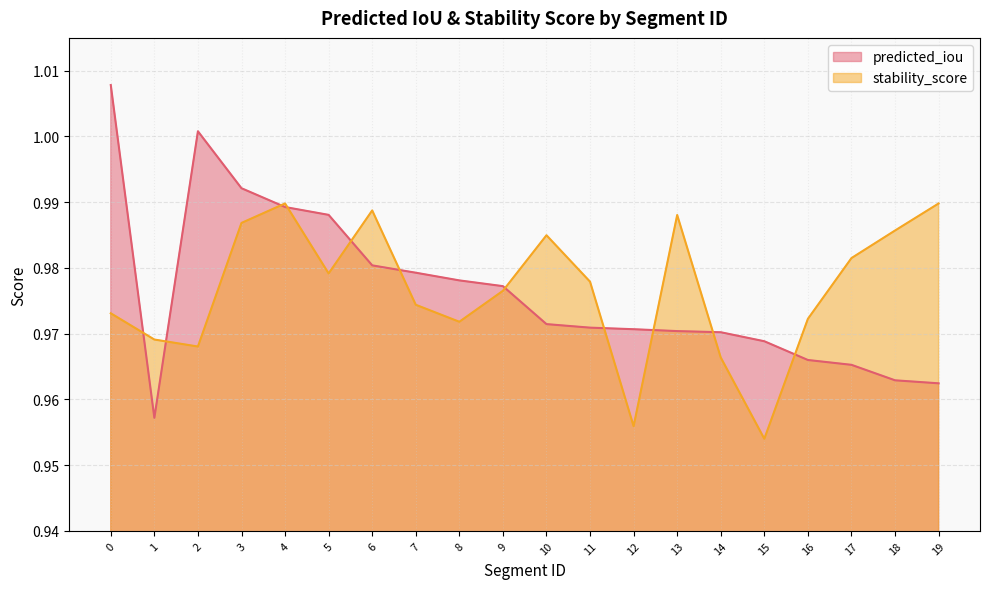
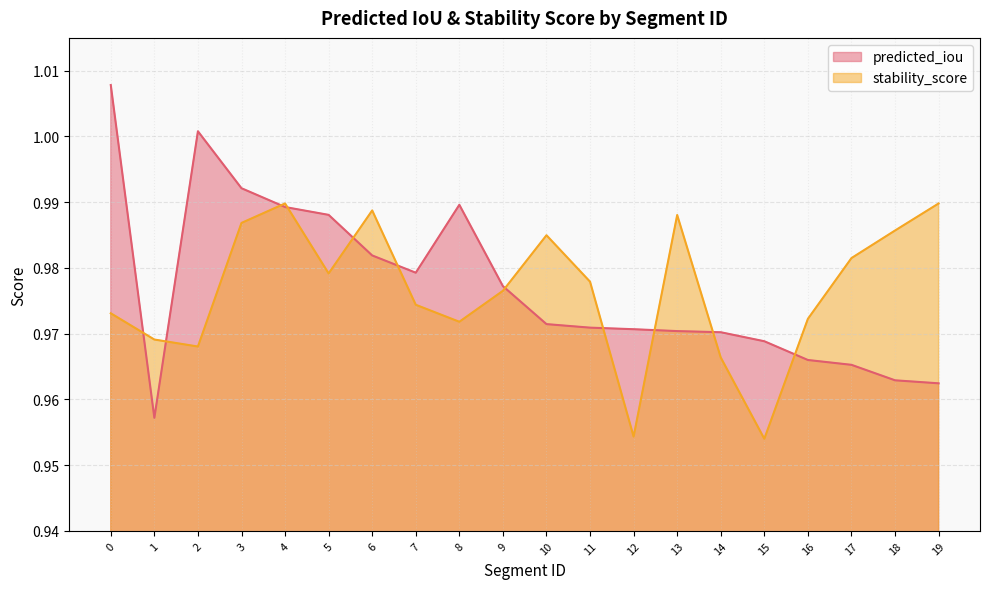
  {
    "predicted_iou": {
      "0": 1.008,
      "1": 0.957,
      "2": 1.001,
      "3": 0.992,
      "4": 0.989,
      "5": 0.988,
-     "6": 0.980,
+     "6": 0.982,
      "7": 0.979,
-     "8": 0.978,
+     "8": 0.990,
      "9": 0.977,
      "10": 0.971,
      "11": 0.971,
      "12": 0.971,
      "13": 0.970,
      "14": 0.970,
      "15": 0.969,
      "16": 0.966,
      "17": 0.965,
      "18": 0.963,
      "19": 0.962
    },
    "stability_score": {
      "0": 0.973,
      "1": 0.969,
      "2": 0.968,
      "3": 0.987,
      "4": 0.990,
      "5": 0.979,
      "6": 0.989,
      "7": 0.974,
      "8": 0.972,
      "9": 0.977,
      "10": 0.985,
      "11": 0.978,
-     "12": 0.956,
+     "12": 0.954,
      "13": 0.988,
      "14": 0.966,
      "15": 0.954,
      "16": 0.972,
      "17": 0.982,
      "18": 0.986,
      "19": 0.990
    }
  }
